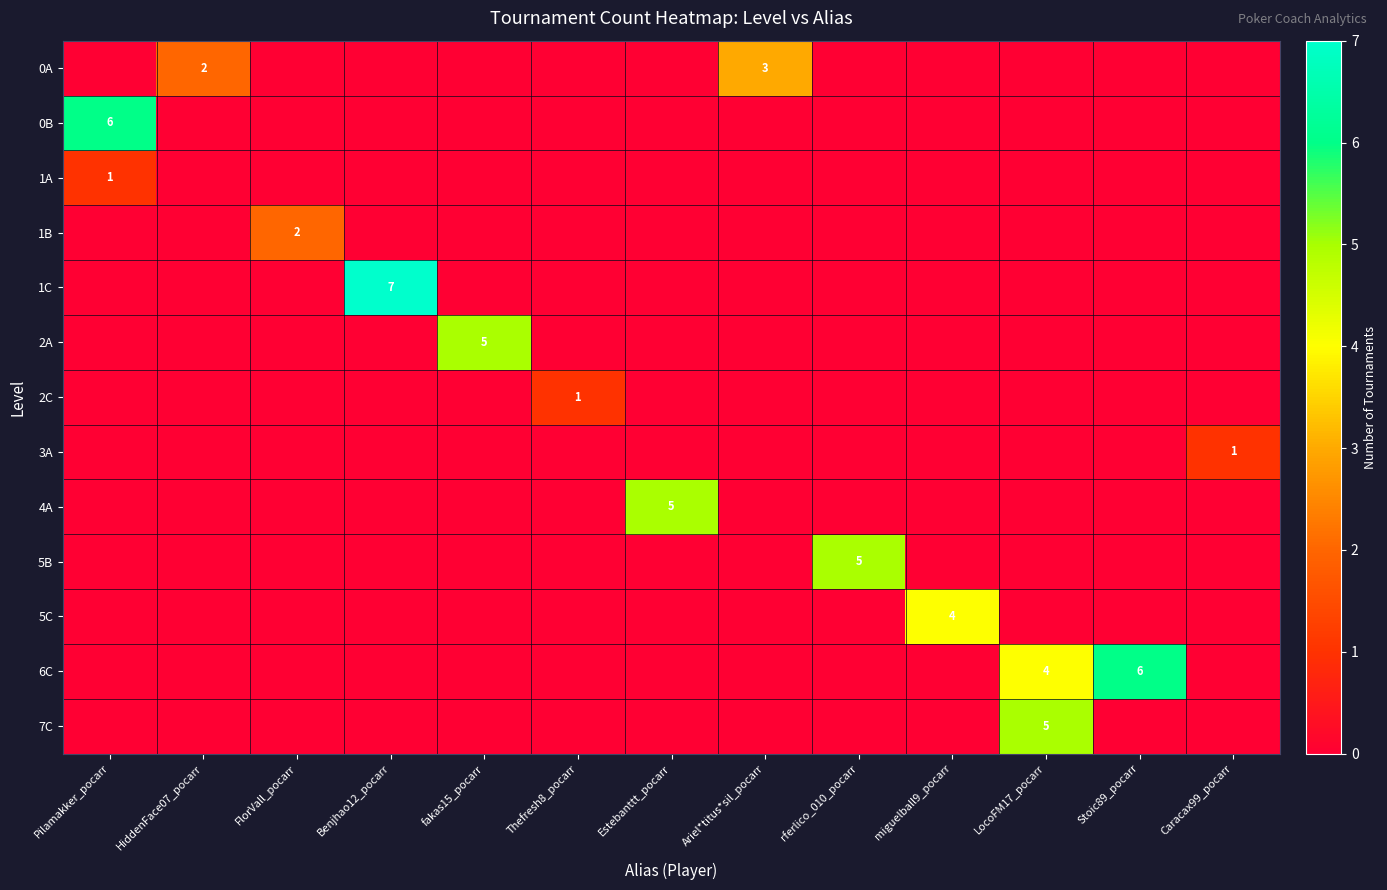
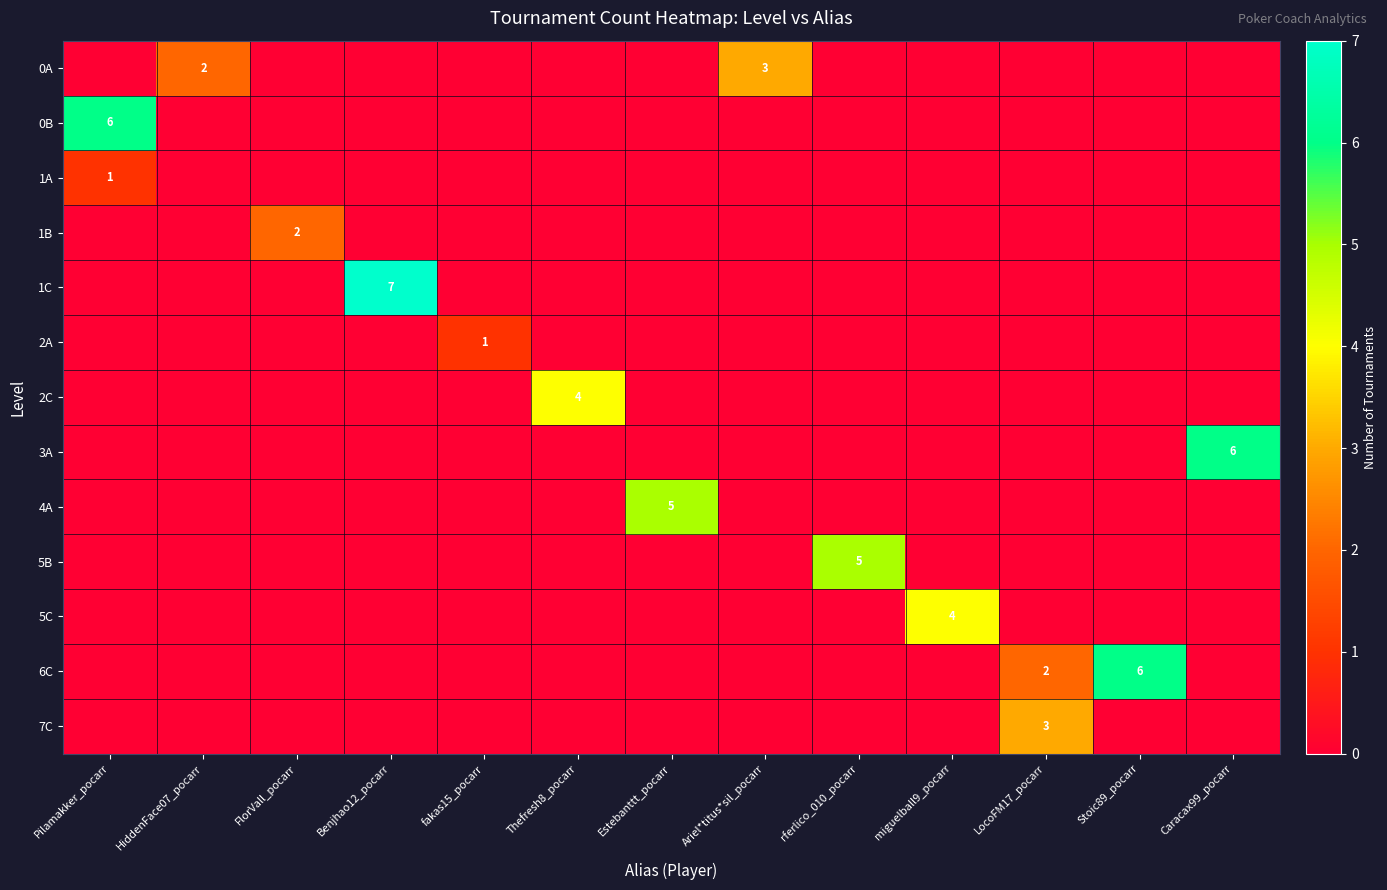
  {
    "0A": {
      "HiddenFace07_pocarr": 2,
      "Ariel*titus*sil_pocarr": 3
    },
    "0B": {
      "Pilamakker_pocarr": 6
    },
    "1A": {
      "Pilamakker_pocarr": 1
    },
    "1B": {
      "FlorVall_pocarr": 2
    },
    "1C": {
      "Benjhao12_pocarr": 7
    },
    "2A": {
-     "fakas15_pocarr": 5
+     "fakas15_pocarr": 1
    },
    "2C": {
-     "Thefresh8_pocarr": 1
+     "Thefresh8_pocarr": 4
    },
    "3A": {
-     "Caracax99_pocarr": 1
+     "Caracax99_pocarr": 6
    },
    "4A": {
      "Estebanttt_pocarr": 5
    },
    "5B": {
      "rferlico_010_pocarr": 5
    },
    "5C": {
      "miguelball9_pocarr": 4
    },
    "6C": {
-     "LocoFM17_pocarr": 4,
+     "LocoFM17_pocarr": 2,
      "Stoic89_pocarr": 6
    },
    "7C": {
-     "LocoFM17_pocarr": 5
+     "LocoFM17_pocarr": 3
    }
  }
